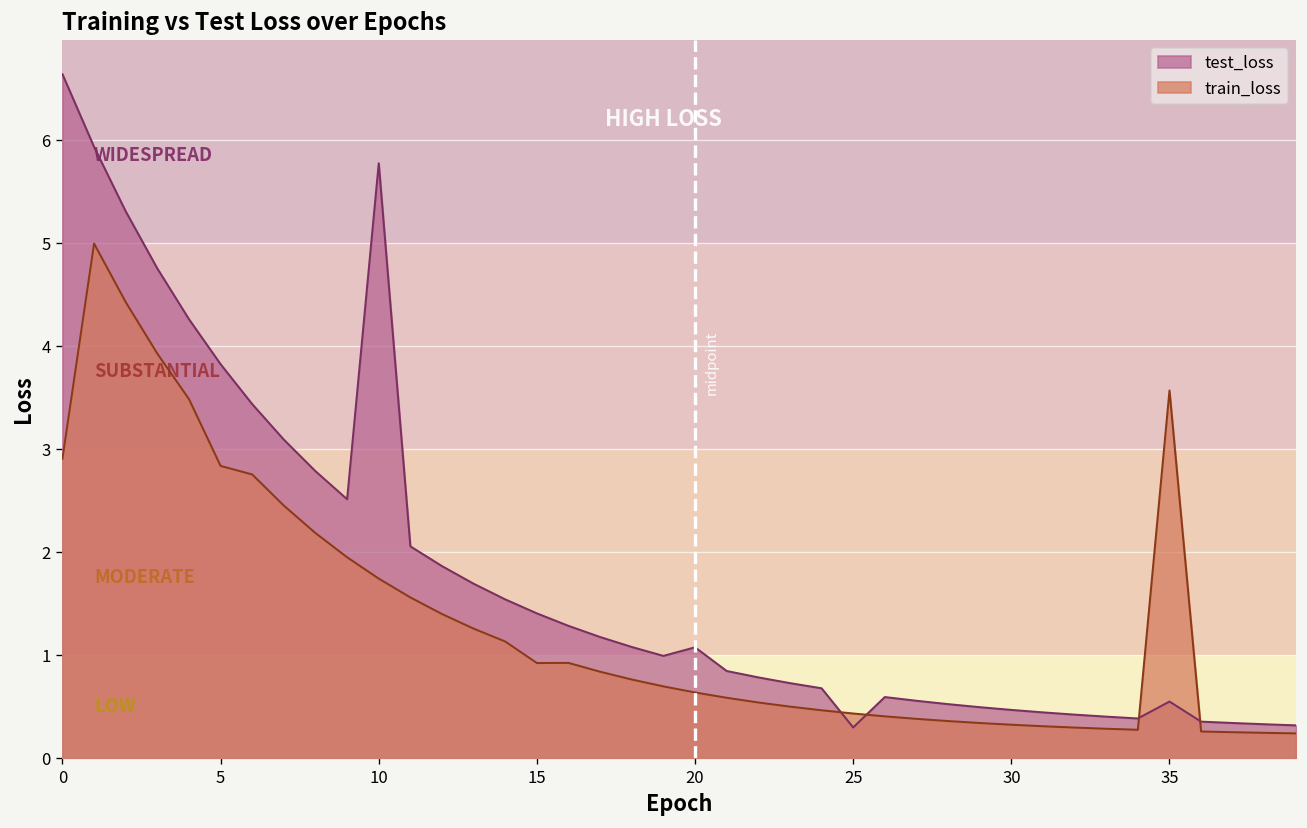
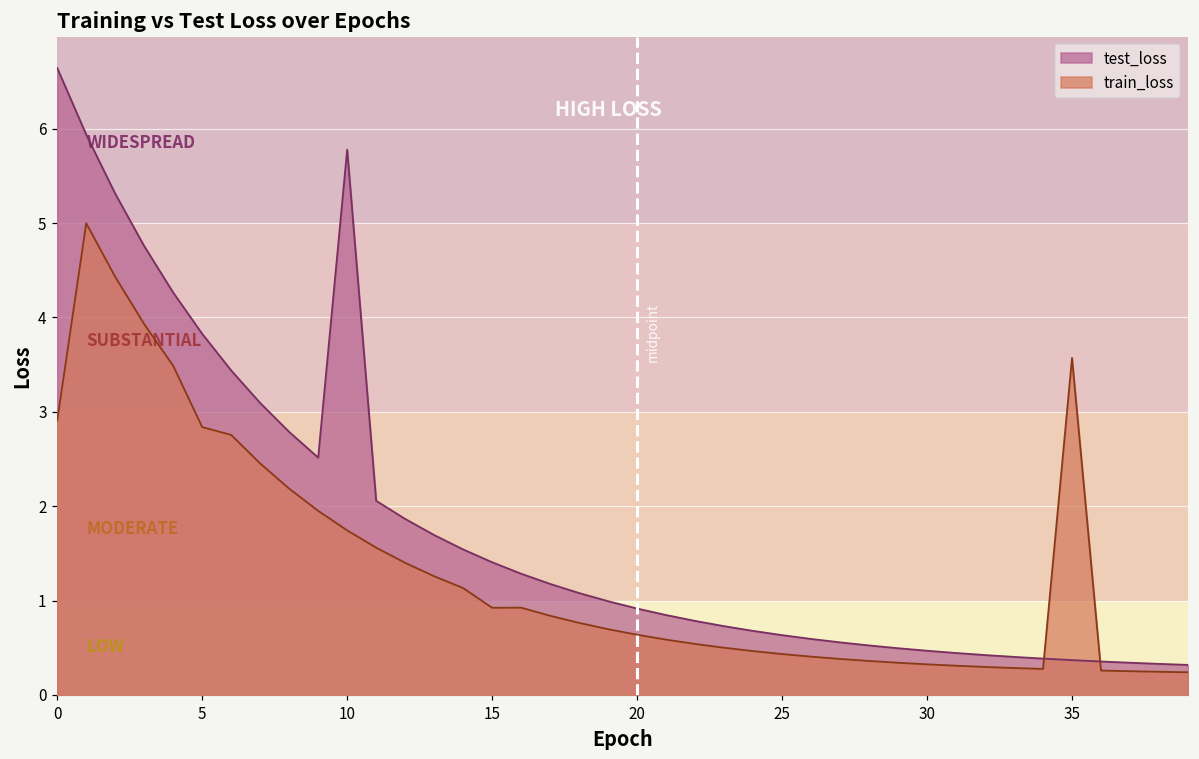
  {
    "test_loss": {
      "0": 6.6,
      "5": 3.8,
      "10": 5.8,
      "15": 1.4,
-     "20": 1.1,
-     "25": 0.3,
+     "20": 0.9,
+     "25": 0.6,
      "30": 0.5,
-     "35": 0.5
+     "35": 0.4
    },
    "train_loss": {
      "0": 2.9,
      "5": 2.8,
      "10": 1.7,
      "15": 0.9,
      "20": 0.6,
      "25": 0.4,
      "30": 0.3,
      "35": 3.6
    }
  }
